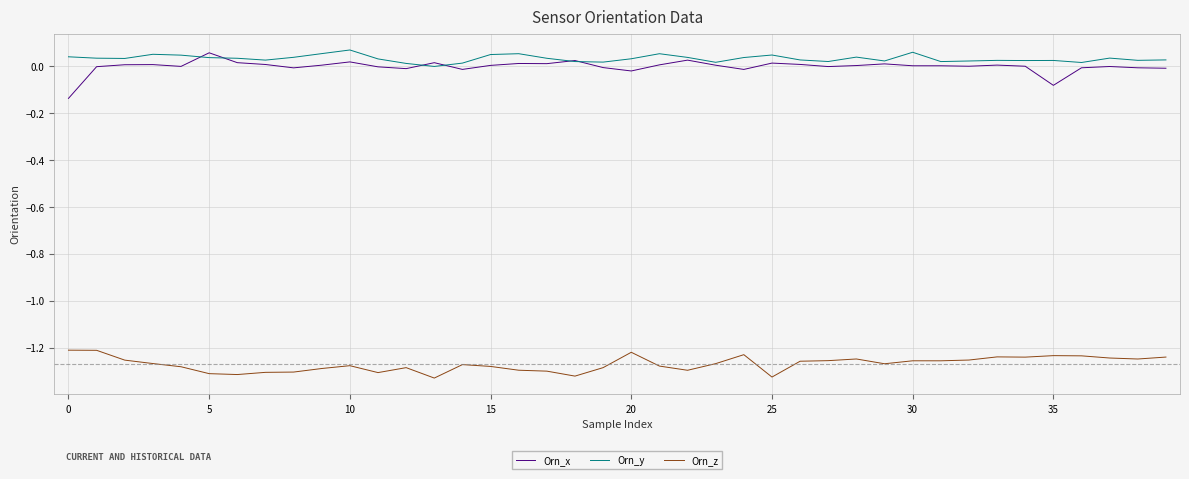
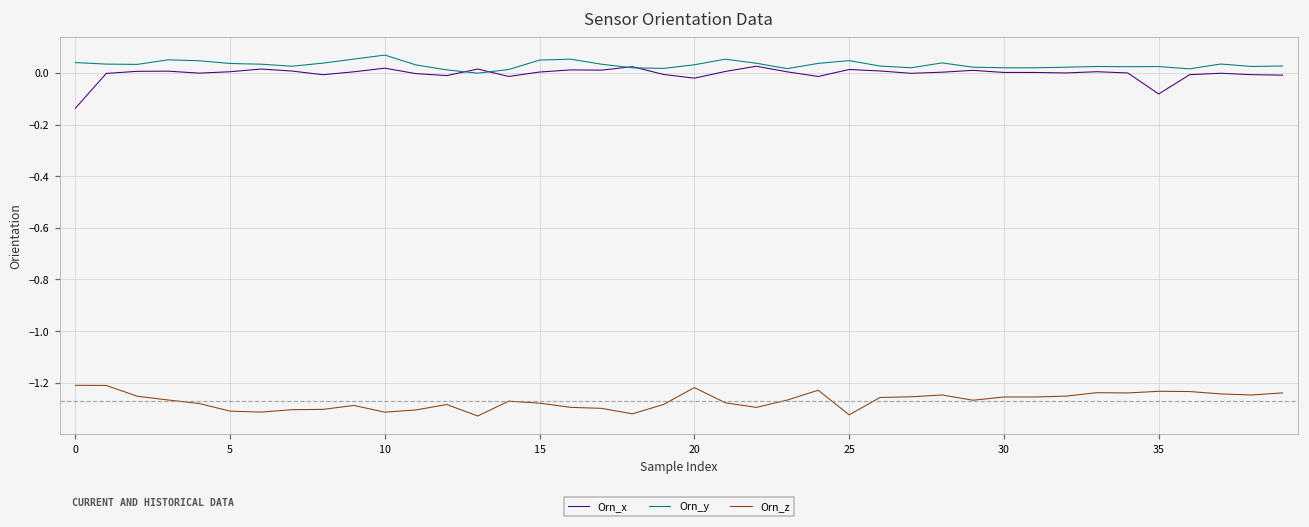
  {
    "Orn_x": {
      "0": -0.14,
-     "5": 0.06,
+     "5": 0.00,
      "10": 0.02,
      "15": 0.00,
      "20": -0.02,
      "25": 0.01,
      "30": 0.00,
      "35": -0.08
    },
    "Orn_y": {
      "0": 0.04,
      "5": 0.04,
      "10": 0.07,
      "15": 0.05,
      "20": 0.03,
      "25": 0.05,
-     "30": 0.06,
+     "30": 0.02,
      "35": 0.02
    },
    "Orn_z": {
      "0": -1.21,
      "5": -1.31,
-     "10": -1.28,
+     "10": -1.31,
      "15": -1.28,
      "20": -1.22,
      "25": -1.32,
      "30": -1.26,
      "35": -1.23
    }
  }
